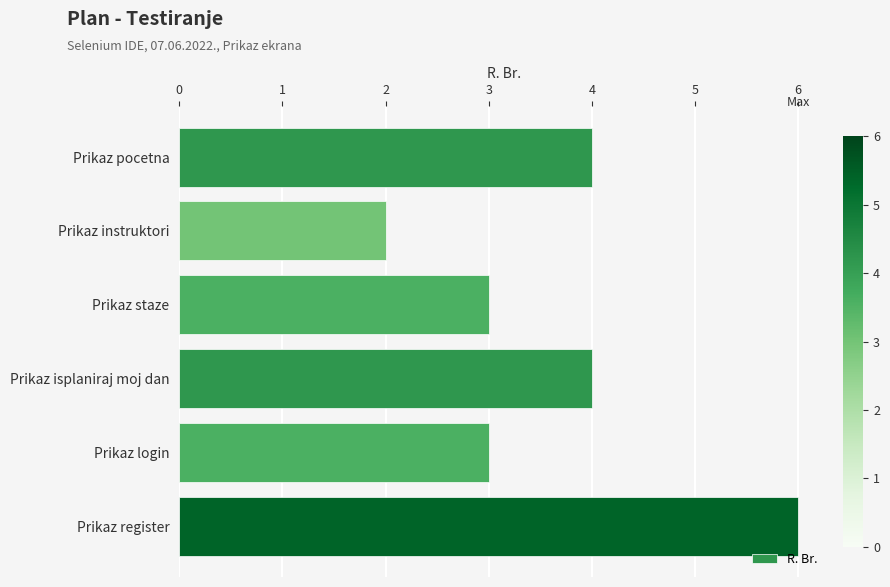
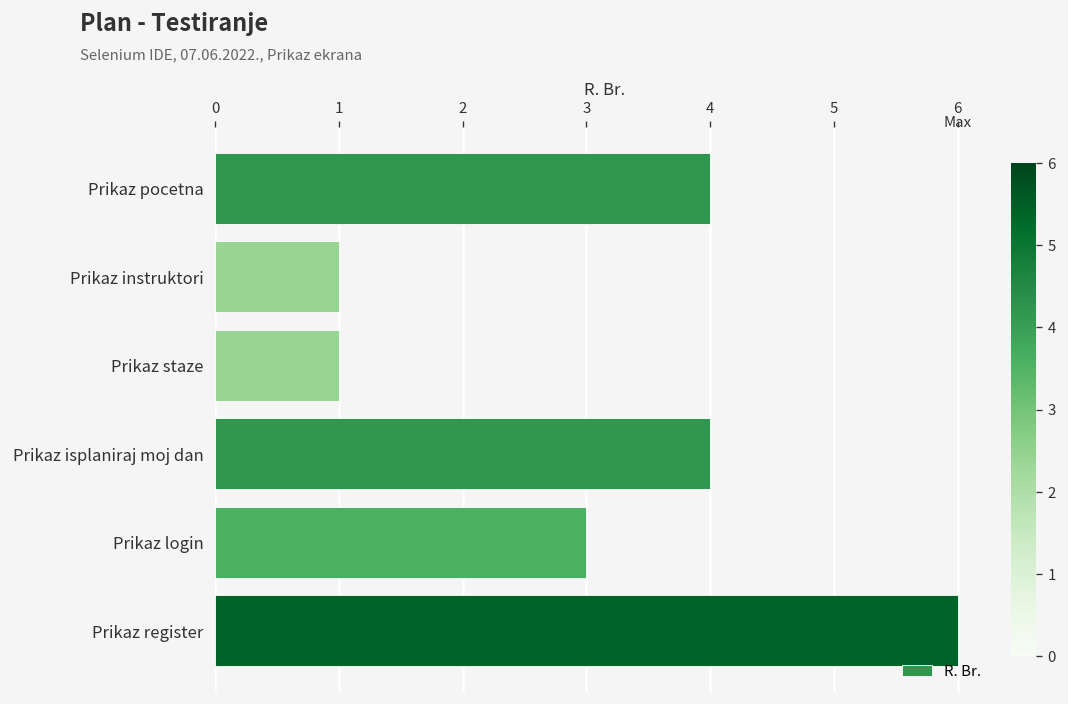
  {
    "Prikaz pocetna": 4,
-   "Prikaz instruktori": 2,
-   "Prikaz staze": 3,
+   "Prikaz instruktori": 1,
+   "Prikaz staze": 1,
    "Prikaz isplaniraj moj dan": 4,
    "Prikaz login": 3,
    "Prikaz register": 6
  }
